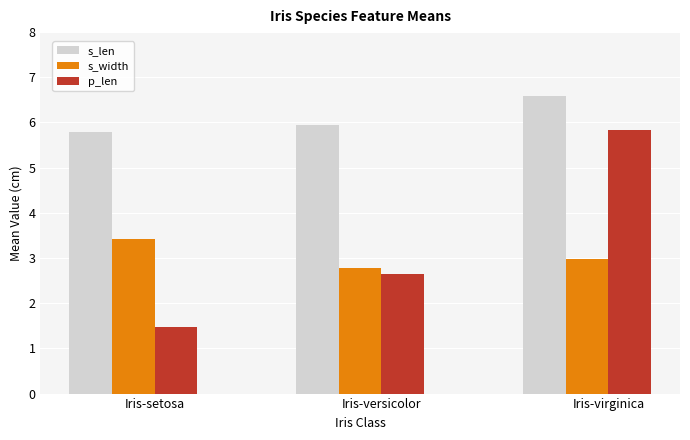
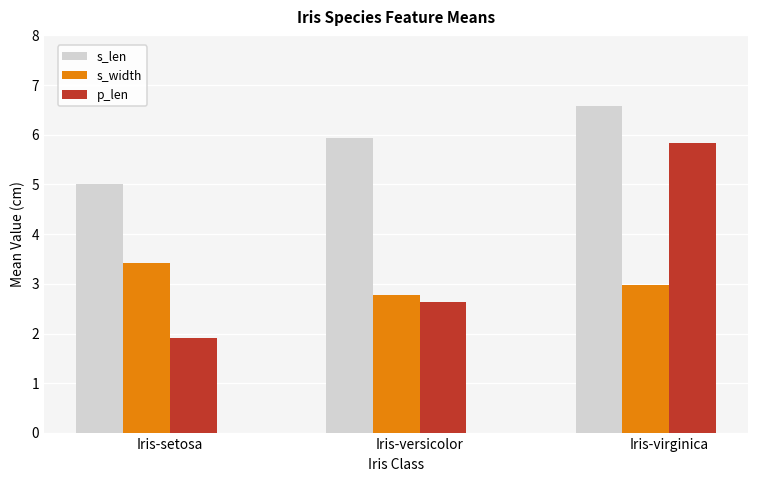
  {
    "s_len": {
-     "Iris-setosa": 5.8,
+     "Iris-setosa": 5.0,
      "Iris-versicolor": 5.9,
      "Iris-virginica": 6.6
    },
    "s_width": {
      "Iris-setosa": 3.4,
      "Iris-versicolor": 2.8,
      "Iris-virginica": 3.0
    },
    "p_len": {
-     "Iris-setosa": 1.5,
+     "Iris-setosa": 1.9,
      "Iris-versicolor": 2.6,
      "Iris-virginica": 5.8
    }
  }
